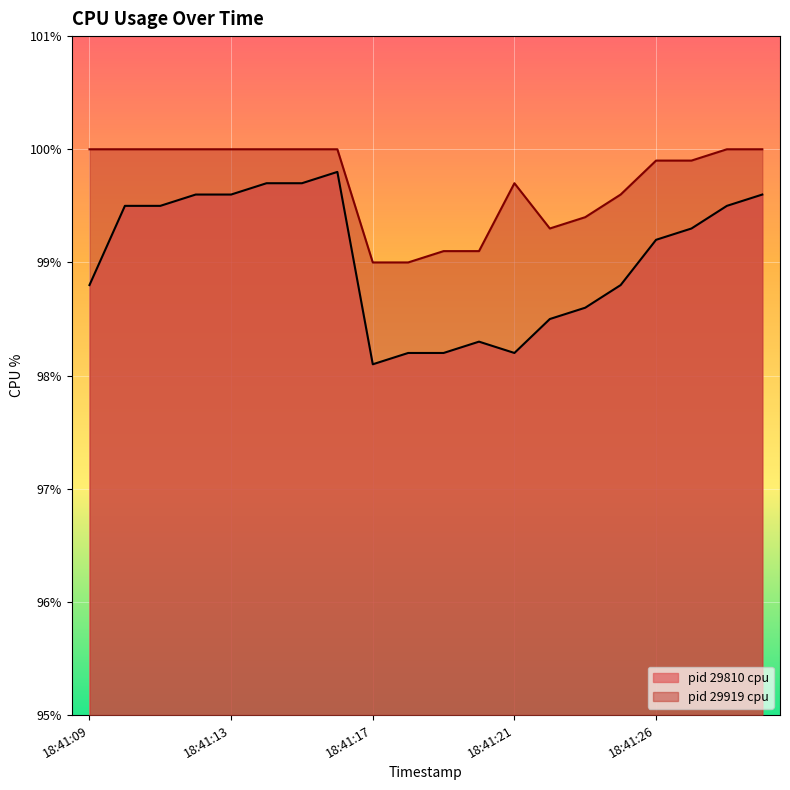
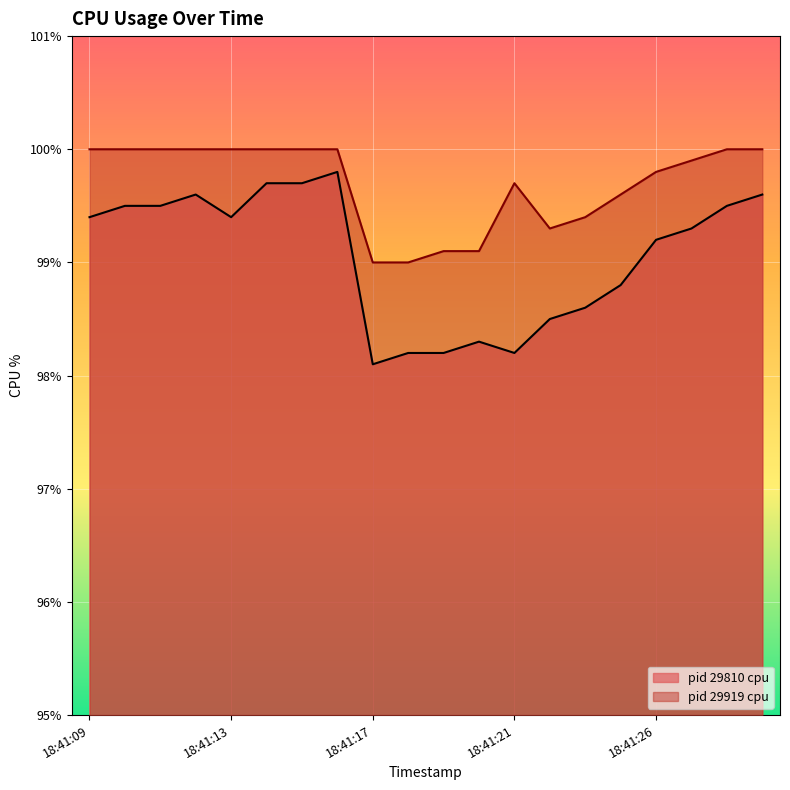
  {
    "pid 29810 cpu": {
-     "18:41:09": "98.8%",
-     "18:41:13": "99.6%",
+     "18:41:09": "99.4%",
+     "18:41:13": "99.4%",
      "18:41:17": "98.1%",
      "18:41:21": "98.2%",
      "18:41:26": "99.2%"
    },
    "pid 29919 cpu": {
      "18:41:09": "100.0%",
      "18:41:13": "100.0%",
      "18:41:17": "99.0%",
      "18:41:21": "99.7%",
-     "18:41:26": "99.9%"
+     "18:41:26": "99.8%"
    }
  }
